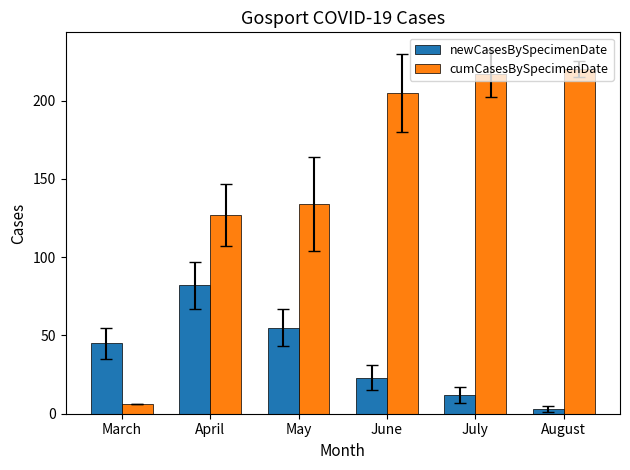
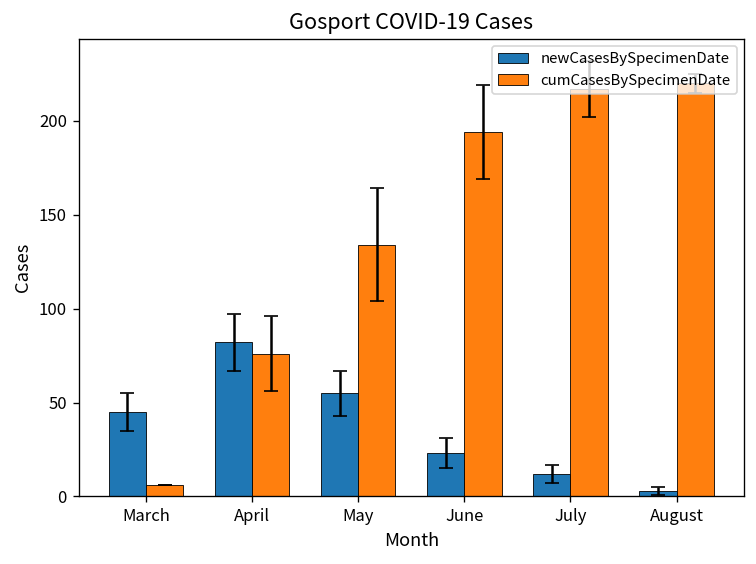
  {
    "cumCasesBySpecimenDate": {
      "March": 6,
-     "April": 127,
+     "April": 76,
      "May": 134,
-     "June": 205
+     "June": 194
    }
  }
